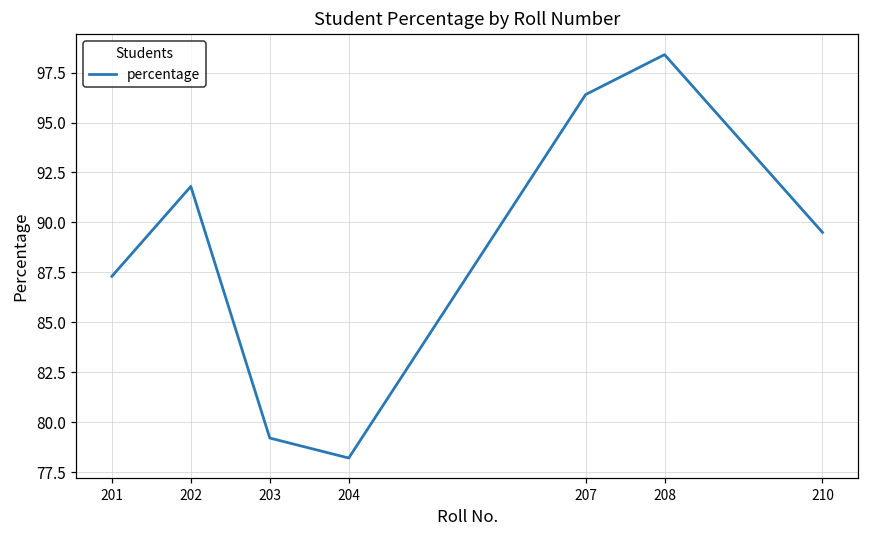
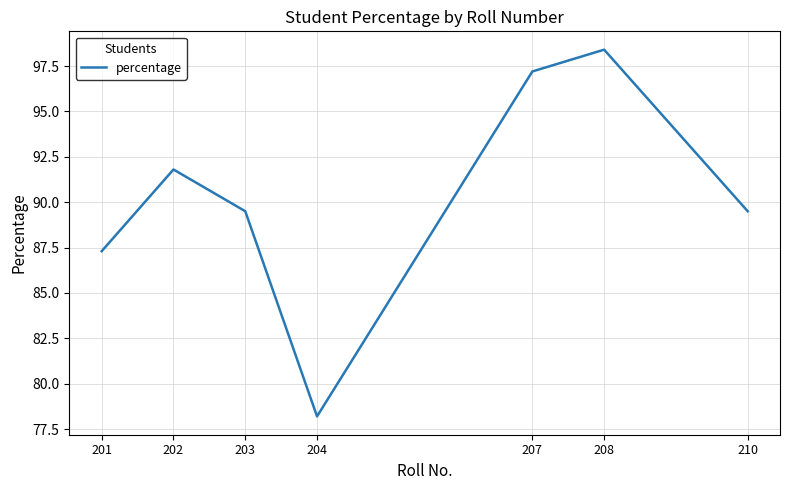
  {
    "201": 87.3,
    "202": 91.8,
-   "203": 79.2,
+   "203": 89.5,
    "204": 78.2,
-   "207": 96.4,
+   "207": 97.2,
    "208": 98.4,
    "210": 89.5
  }
